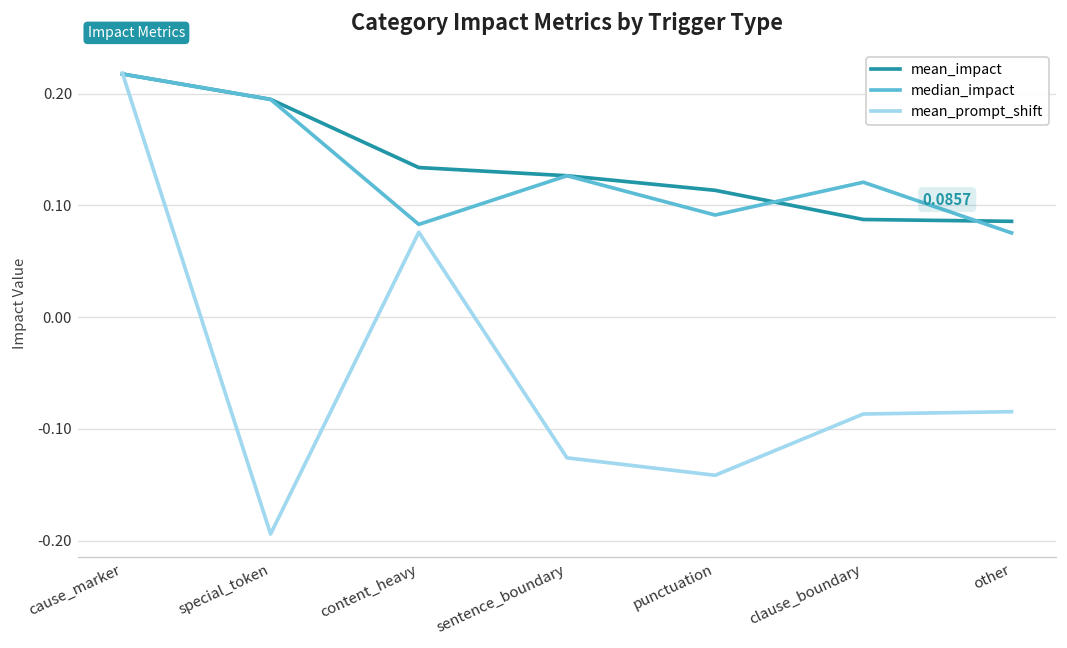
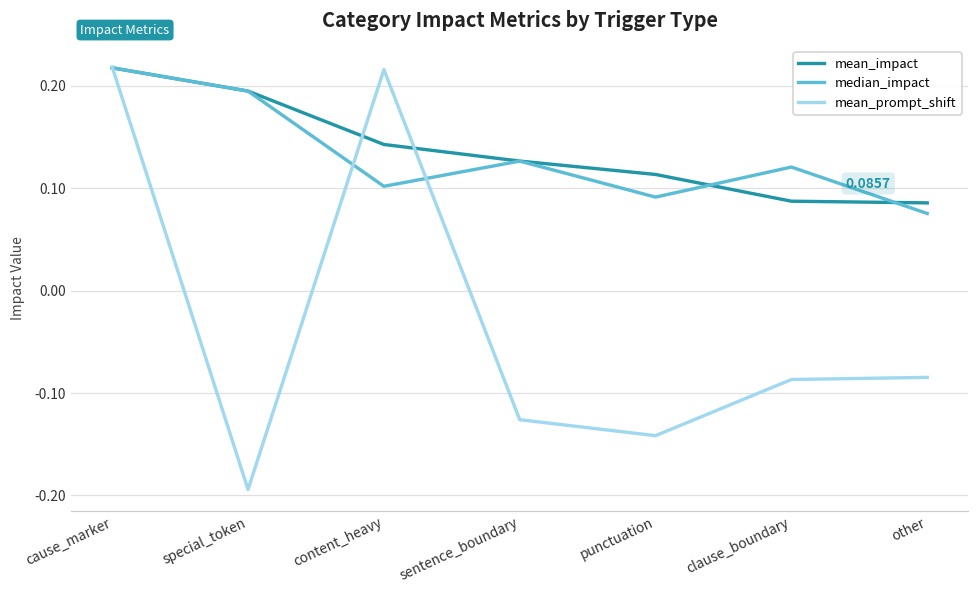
  {
    "mean_impact": {
-     "content_heavy": 0.13,
+     "content_heavy": 0.14,
      "punctuation": 0.11,
      "clause_boundary": 0.09,
      "other": 0.09
    },
    "median_impact": {
-     "content_heavy": 0.08,
+     "content_heavy": 0.10,
      "punctuation": 0.09,
      "clause_boundary": 0.12,
      "other": 0.08
    },
    "mean_prompt_shift": {
      "special_token": -0.19,
-     "content_heavy": 0.08,
+     "content_heavy": 0.22,
      "sentence_boundary": -0.13,
      "punctuation": -0.14,
      "clause_boundary": -0.09,
      "other": -0.08
    }
  }
